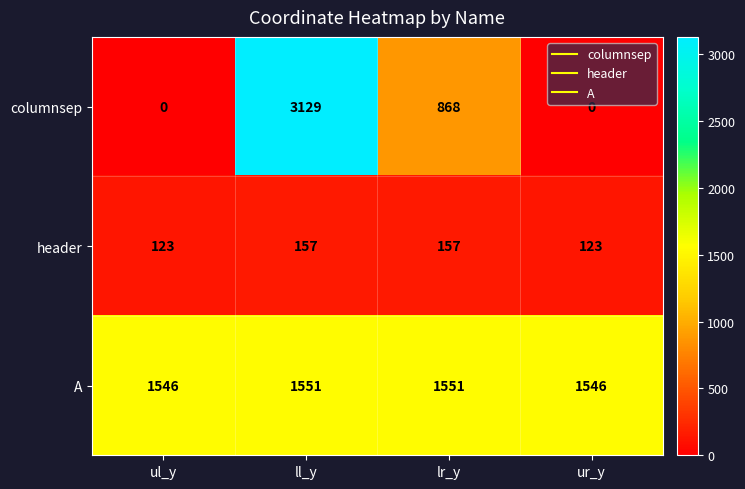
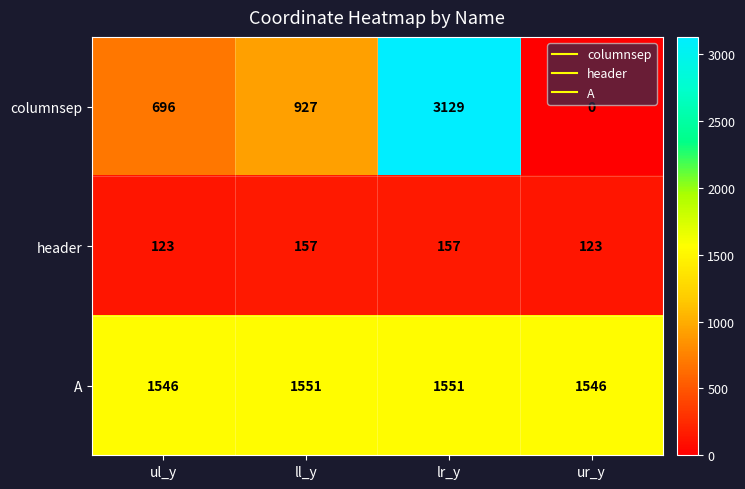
  {
    "columnsep": {
-     "ul_y": 0,
-     "ll_y": 3129,
-     "lr_y": 868
+     "ul_y": 696,
+     "ll_y": 927,
+     "lr_y": 3129
    },
    "header": {
      "ul_y": 123,
      "ll_y": 157,
      "lr_y": 157,
      "ur_y": 123
    },
    "A": {
      "ul_y": 1546,
      "ll_y": 1551,
      "lr_y": 1551,
      "ur_y": 1546
    }
  }
